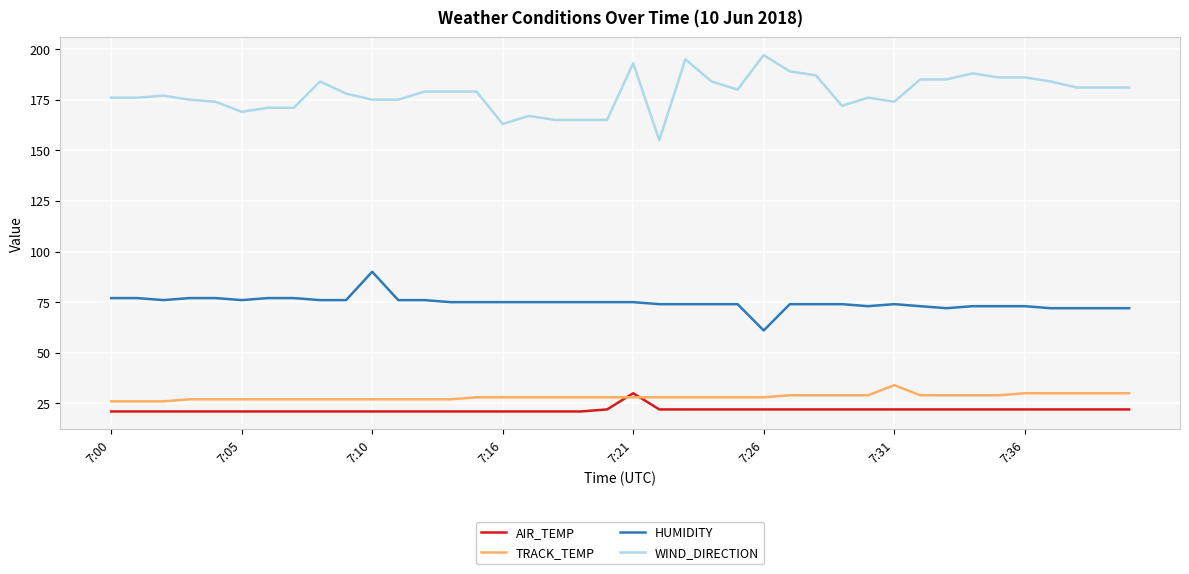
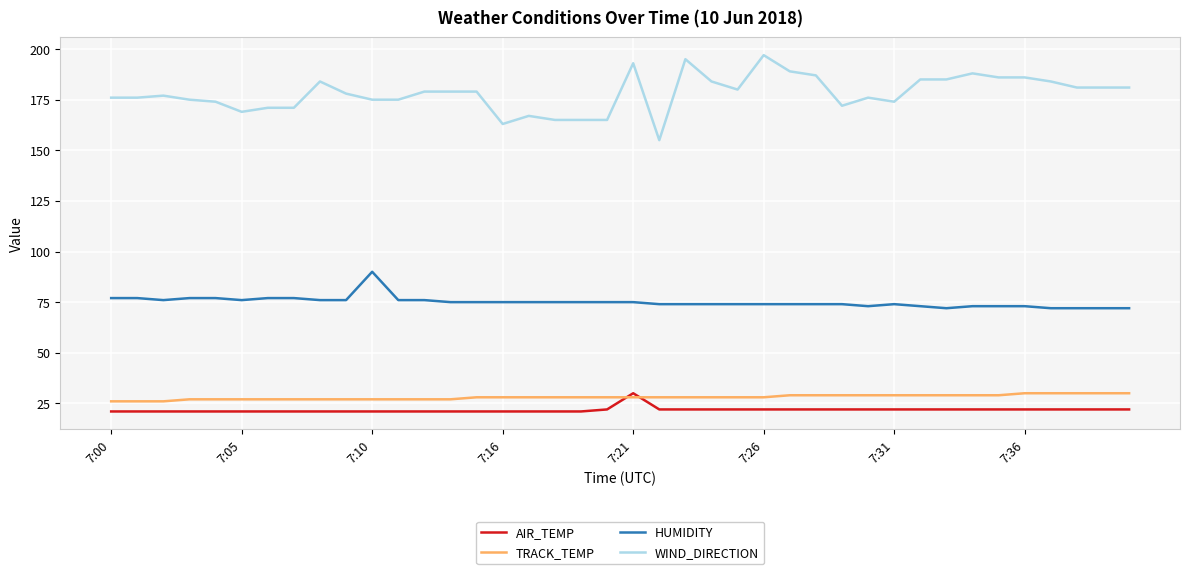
  {
    "AIR_TEMP": {
      "7:00": 21,
      "7:05": 21,
      "7:10": 21,
      "7:16": 21,
      "7:21": 30,
      "7:26": 22,
      "7:31": 22,
      "7:36": 22
    },
    "TRACK_TEMP": {
      "7:00": 26,
      "7:05": 27,
      "7:10": 27,
      "7:16": 28,
      "7:21": 28,
      "7:26": 28,
-     "7:31": 34,
+     "7:31": 29,
      "7:36": 30
    },
    "HUMIDITY": {
      "7:00": 77,
      "7:05": 76,
      "7:10": 90,
      "7:16": 75,
      "7:21": 75,
-     "7:26": 61,
+     "7:26": 74,
      "7:31": 74,
      "7:36": 73
    },
    "WIND_DIRECTION": {
      "7:00": 176,
      "7:05": 169,
      "7:10": 175,
      "7:16": 163,
      "7:21": 193,
      "7:26": 197,
      "7:31": 174,
      "7:36": 186
    }
  }
